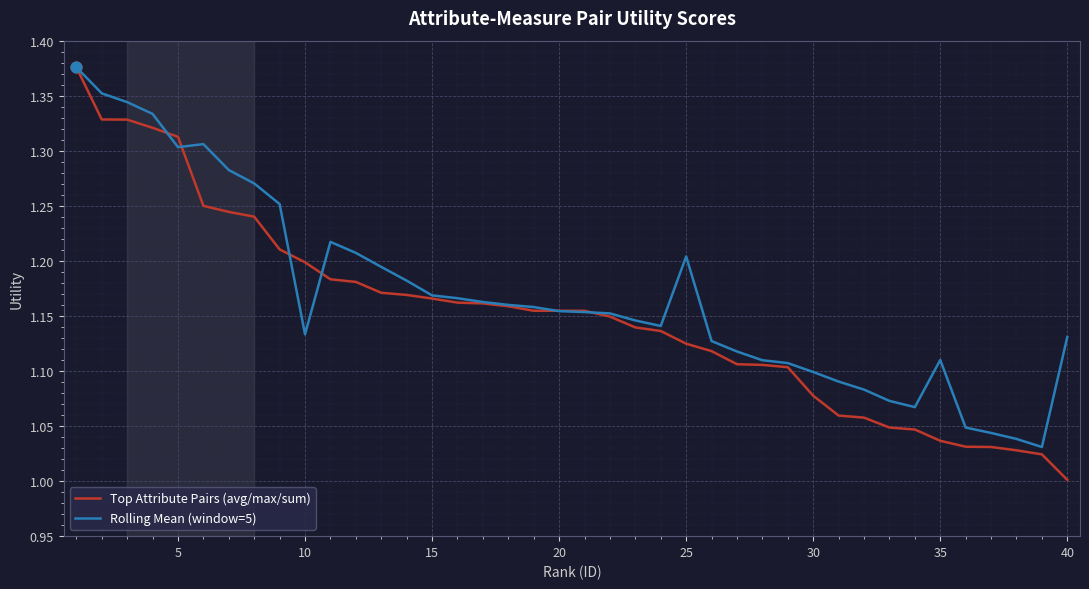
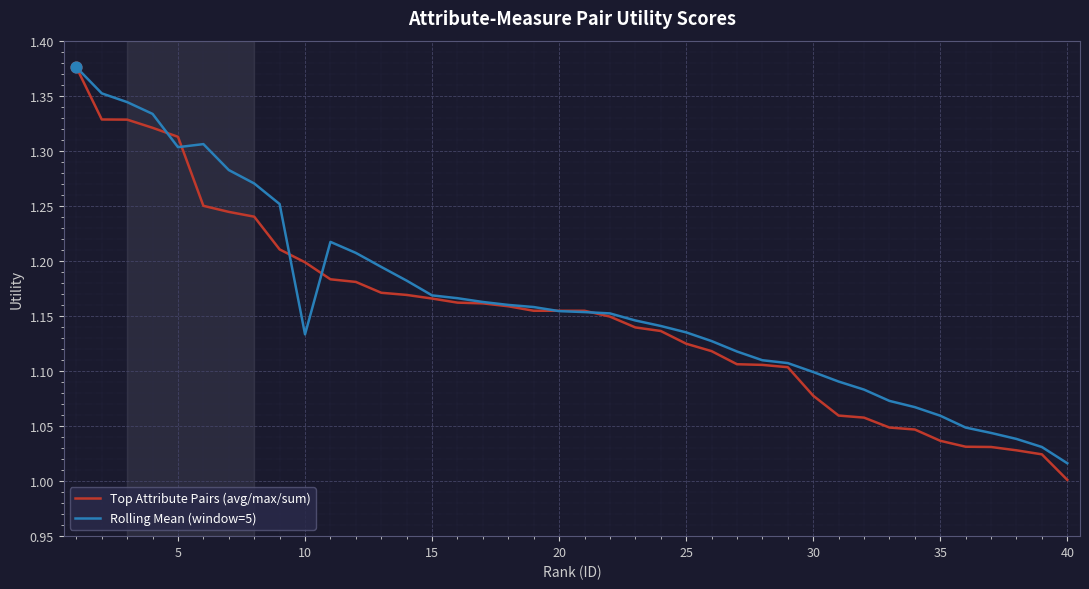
  {
    "Rolling Mean (window=5)": {
      "5": 1.303,
      "10": 1.133,
      "15": 1.169,
-     "25": 1.204,
+     "25": 1.135,
      "30": 1.099,
-     "35": 1.110,
-     "40": 1.131
+     "35": 1.059,
+     "40": 1.016
    }
  }
